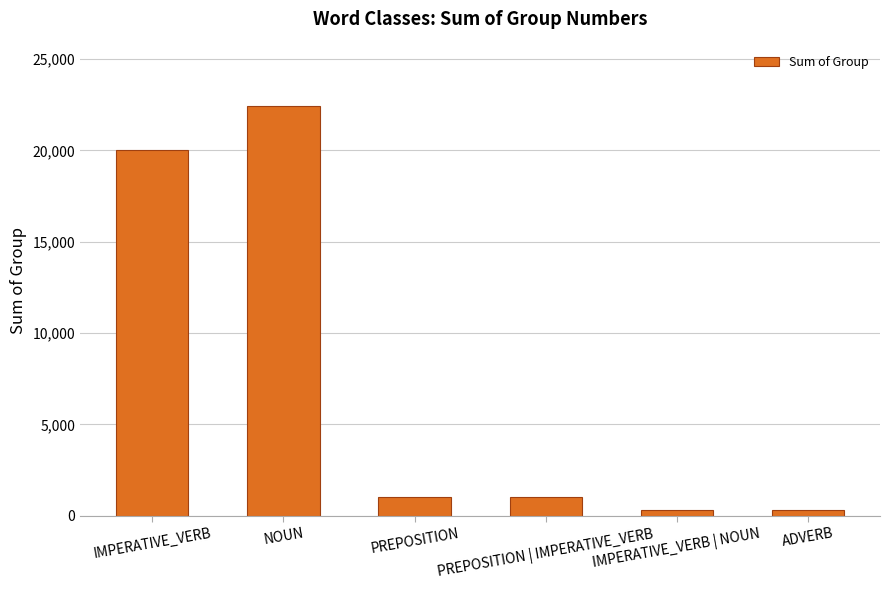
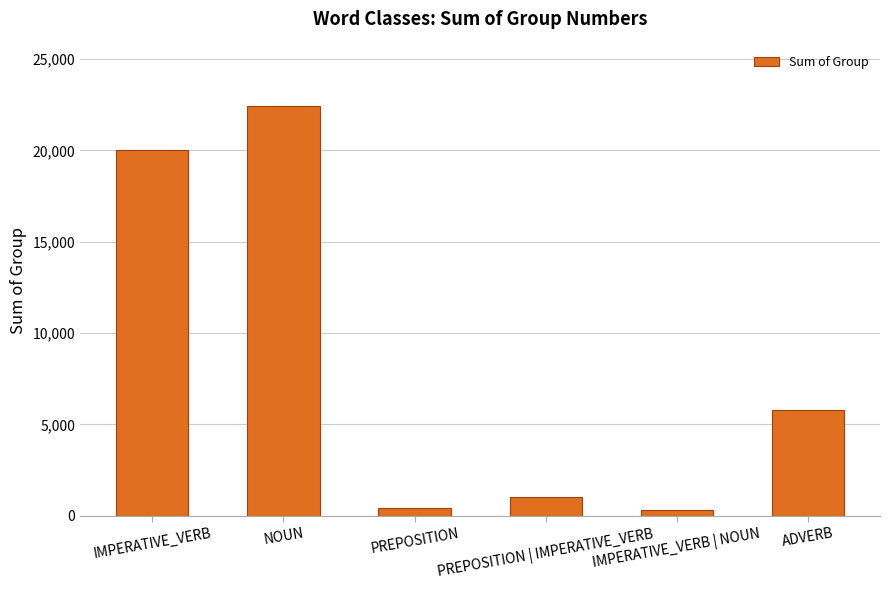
  {
    "IMPERATIVE_VERB": "20,000",
    "NOUN": "22,400",
-   "PREPOSITION": "1,000",
+   "PREPOSITION": "400",
    "PREPOSITION | IMPERATIVE_VERB": "1,000",
    "IMPERATIVE_VERB | NOUN": "300",
-   "ADVERB": "300"
+   "ADVERB": "5,800"
  }
